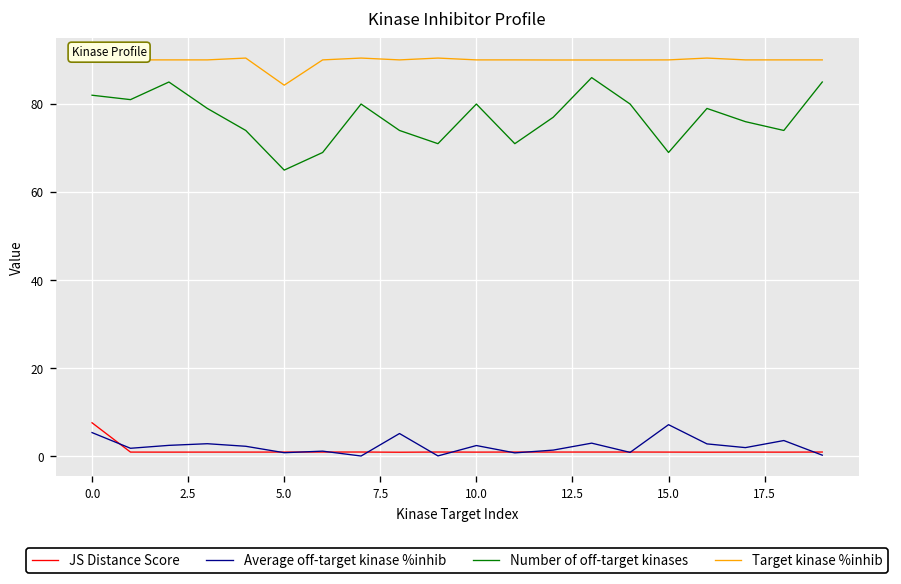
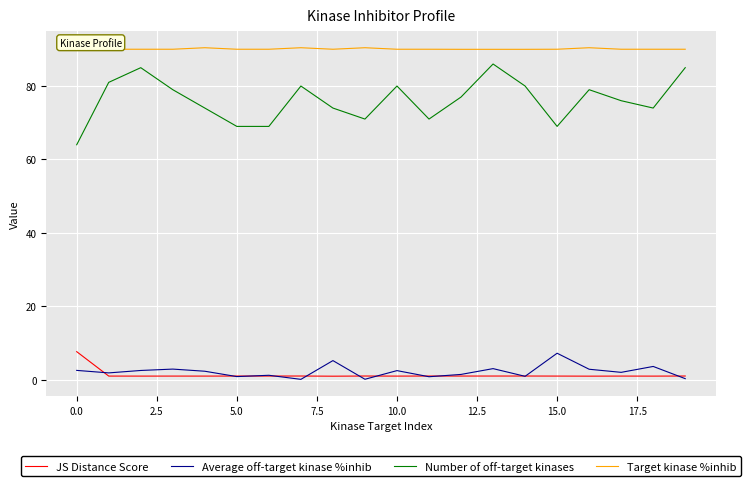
  {
    "JS Distance Score": {
      "0.0": 8,
      "10.0": 1,
      "15.0": 1
    },
    "Average off-target kinase %inhib": {
-     "0.0": 5,
+     "0.0": 3,
      "10.0": 2,
      "15.0": 7
    },
    "Number of off-target kinases": {
-     "0.0": 82,
-     "5.0": 65,
+     "0.0": 64,
+     "5.0": 69,
      "10.0": 80,
      "15.0": 69
    },
    "Target kinase %inhib": {
-     "5.0": 84,
+     "5.0": 90,
      "10.0": 90,
      "15.0": 90
    }
  }
